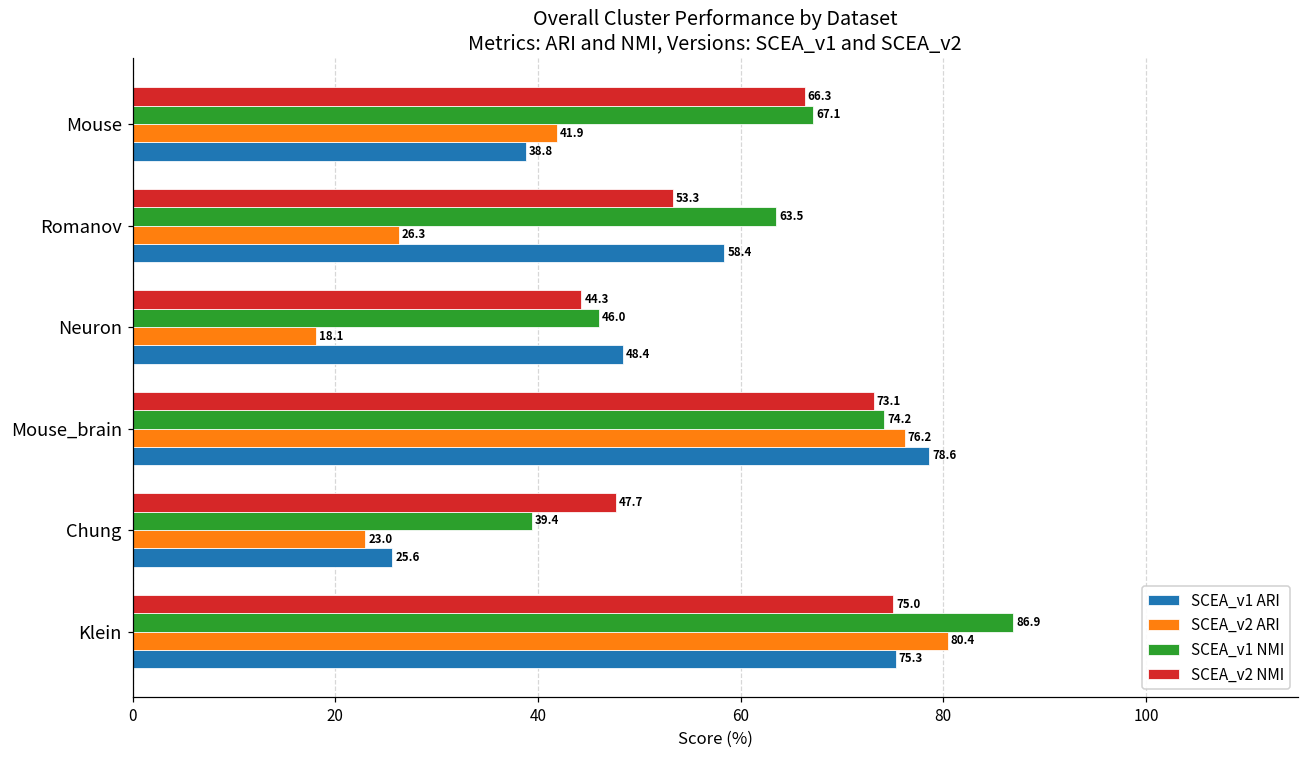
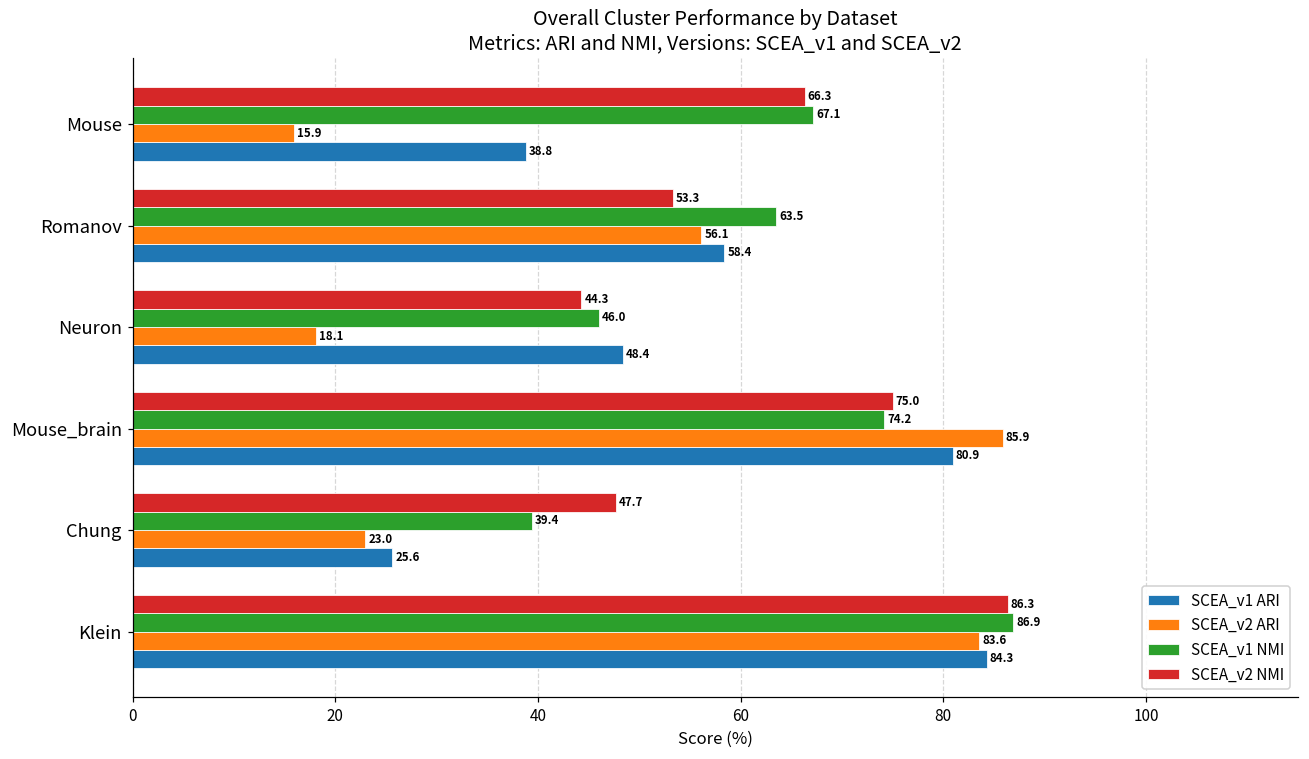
  {
    "SCEA_v1 ARI": {
      "Mouse": 38.8,
      "Romanov": 58.4,
      "Neuron": 48.4,
-     "Mouse_brain": 78.6,
+     "Mouse_brain": 80.9,
      "Chung": 25.6,
-     "Klein": 75.3
+     "Klein": 84.3
    },
    "SCEA_v2 ARI": {
-     "Mouse": 41.9,
-     "Romanov": 26.3,
+     "Mouse": 15.9,
+     "Romanov": 56.1,
      "Neuron": 18.1,
-     "Mouse_brain": 76.2,
+     "Mouse_brain": 85.9,
      "Chung": 23.0,
-     "Klein": 80.4
+     "Klein": 83.6
    },
    "SCEA_v1 NMI": {
      "Mouse": 67.1,
      "Romanov": 63.5,
      "Neuron": 46.0,
      "Mouse_brain": 74.2,
      "Chung": 39.4,
      "Klein": 86.9
    },
    "SCEA_v2 NMI": {
      "Mouse": 66.3,
      "Romanov": 53.3,
      "Neuron": 44.3,
-     "Mouse_brain": 73.1,
+     "Mouse_brain": 75.0,
      "Chung": 47.7,
-     "Klein": 75.0
+     "Klein": 86.3
    }
  }
